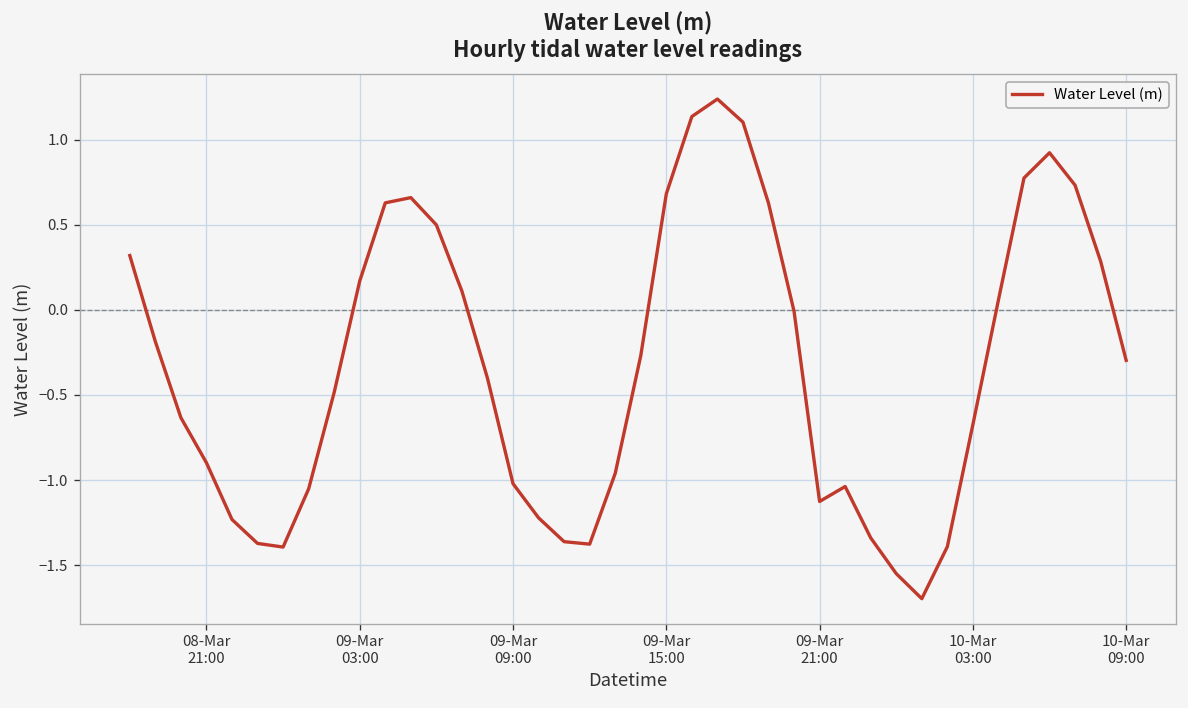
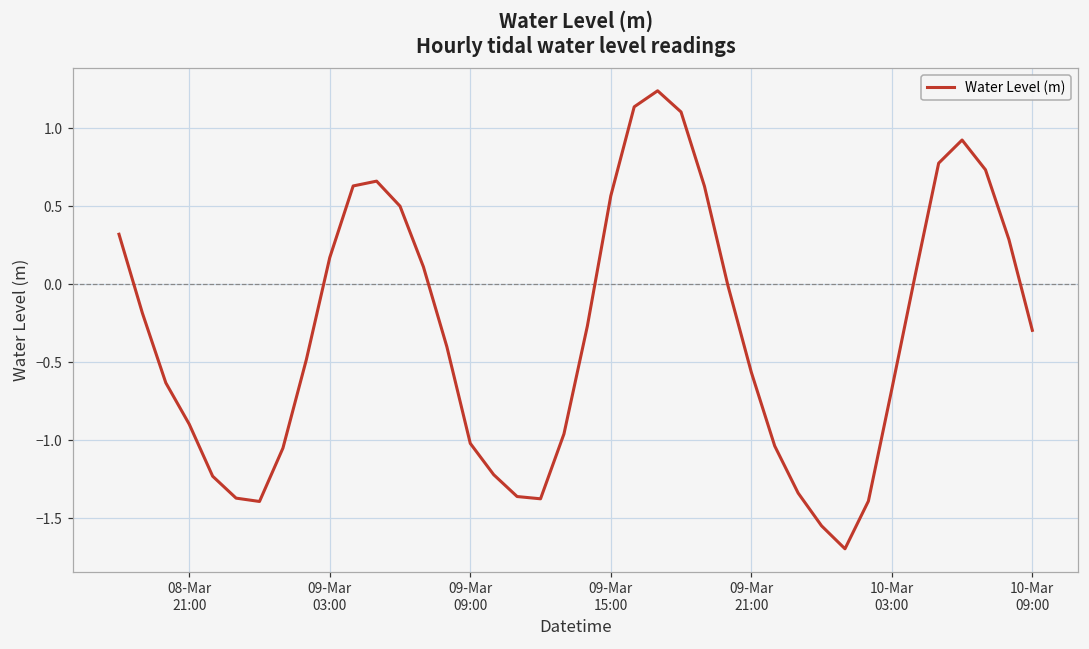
  {
    "08-Mar 21:00": -0.90,
    "09-Mar 03:00": 0.17,
    "09-Mar 09:00": -1.02,
-   "09-Mar 15:00": 0.68,
-   "09-Mar 21:00": -1.13,
+   "09-Mar 15:00": 0.57,
+   "09-Mar 21:00": -0.56,
    "10-Mar 03:00": -0.67,
    "10-Mar 09:00": -0.30
  }
